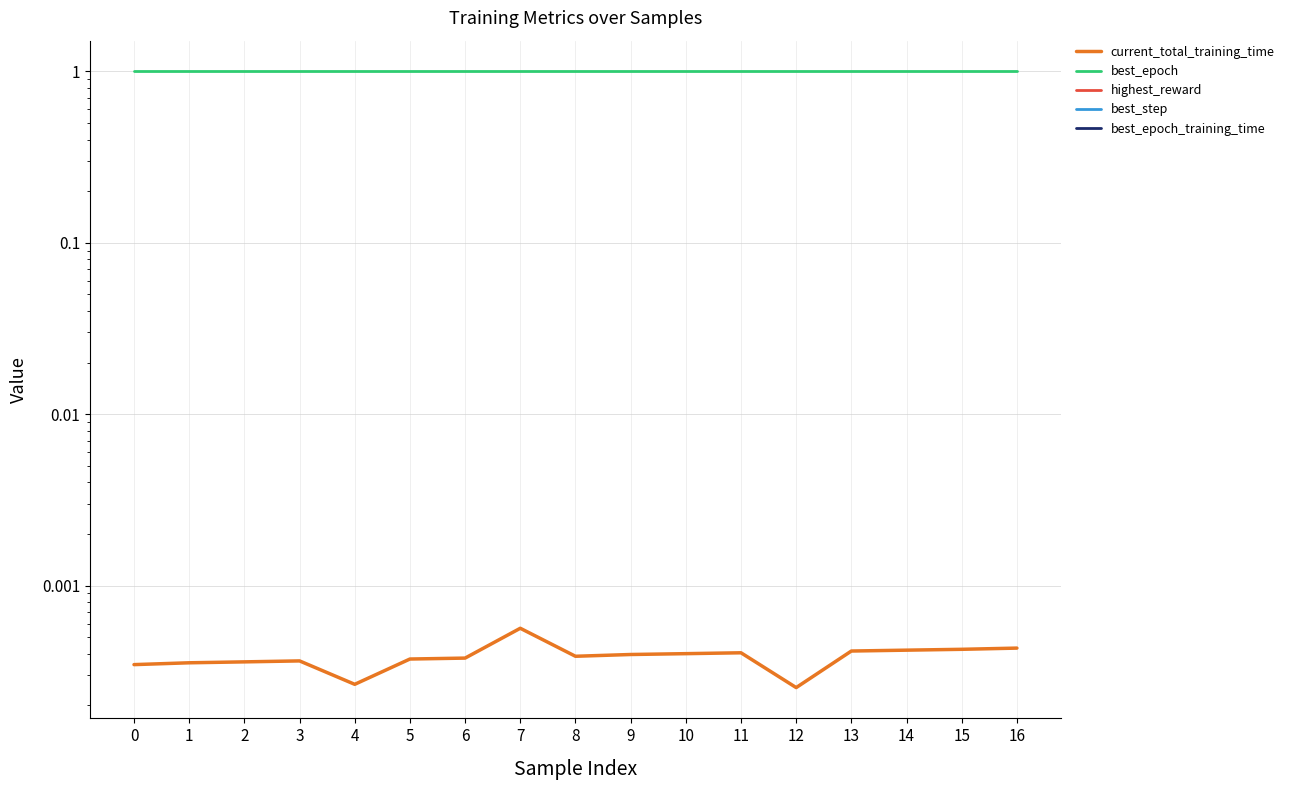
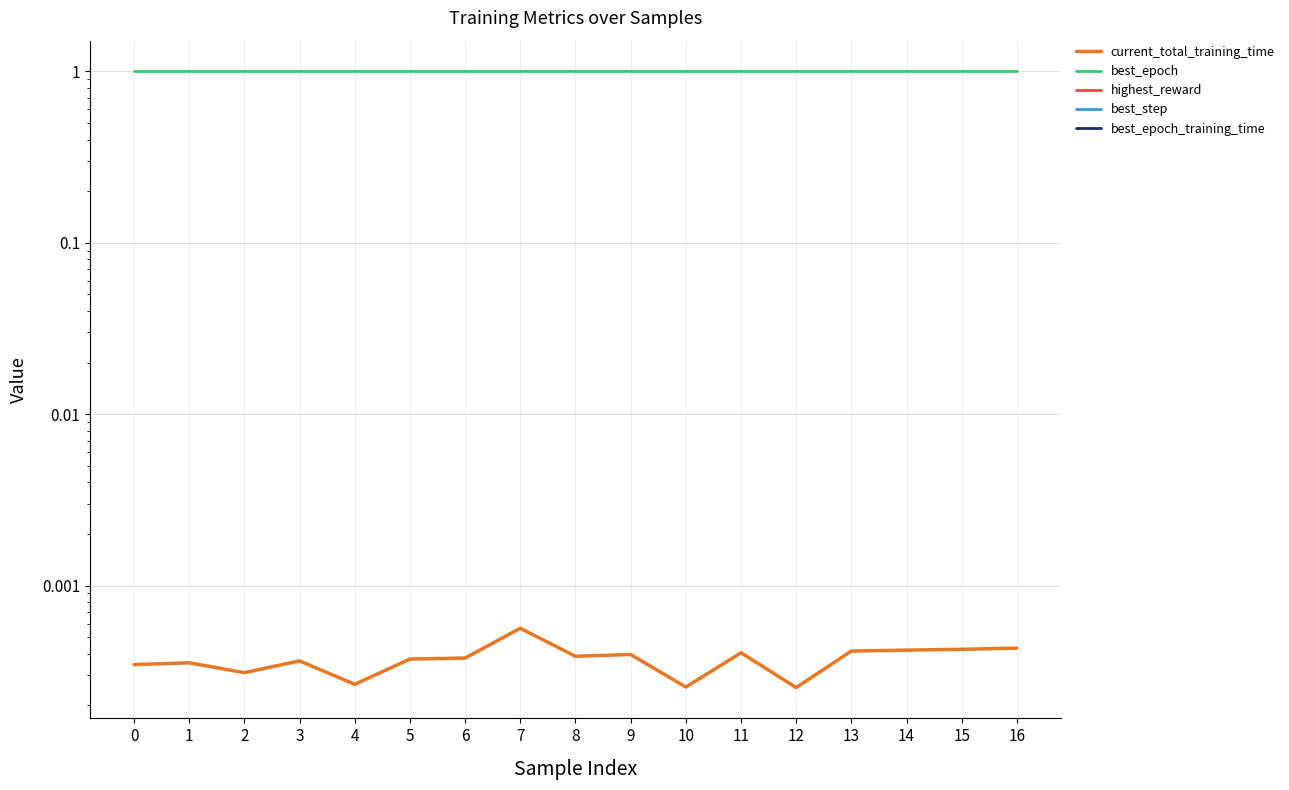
  {
    "current_total_training_time": {
      "0": 0.00035,
      "1": 0.00035,
-     "2": 0.00036,
+     "2": 0.00031,
      "3": 0.00036,
      "4": 0.00027,
      "5": 0.00037,
      "6": 0.00038,
      "7": 0.00056,
      "8": 0.00039,
      "9": 0.00040,
-     "10": 0.00040,
+     "10": 0.00026,
      "11": 0.00041,
      "12": 0.00025,
      "13": 0.00042,
      "14": 0.00042,
      "15": 0.00042,
      "16": 0.00043
    },
    "best_epoch": {
      "0": 1.0,
      "1": 1.0,
      "2": 1.0,
      "3": 1.0,
      "4": 1.0,
      "5": 1.0,
      "6": 1.0,
      "7": 1.0,
      "8": 1.0,
      "9": 1.0,
      "10": 1.0,
      "11": 1.0,
      "12": 1.0,
      "13": 1.0,
      "14": 1.0,
      "15": 1.0,
      "16": 1.0
    }
  }
